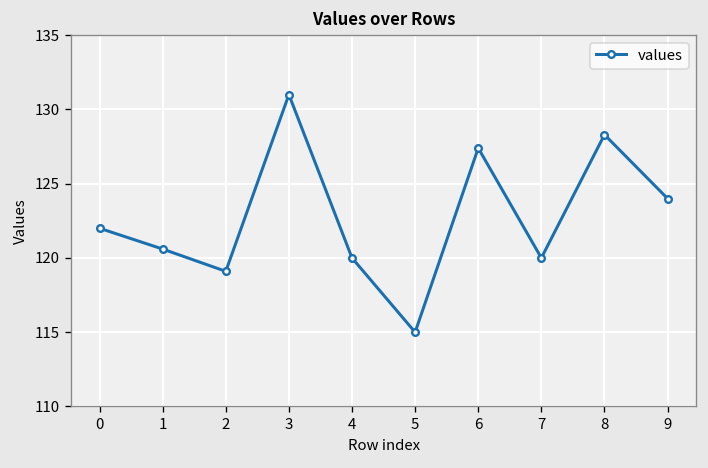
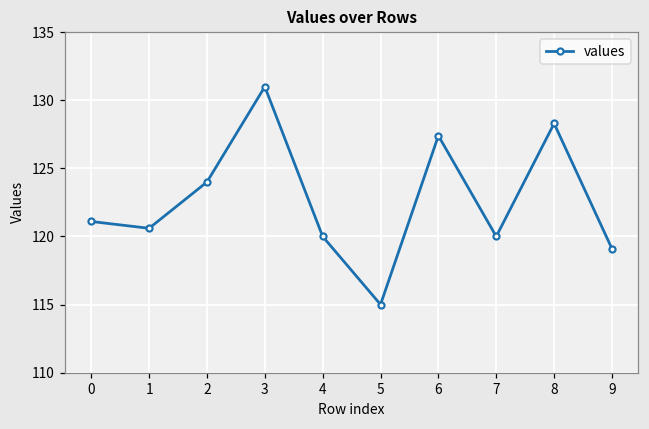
  {
-   "0": 122.0,
+   "0": 121.1,
    "1": 120.6,
-   "2": 119.1,
+   "2": 124.0,
    "3": 131.0,
    "4": 120.0,
    "5": 115.0,
    "6": 127.4,
    "7": 120.0,
    "8": 128.3,
-   "9": 124.0
+   "9": 119.1
  }
